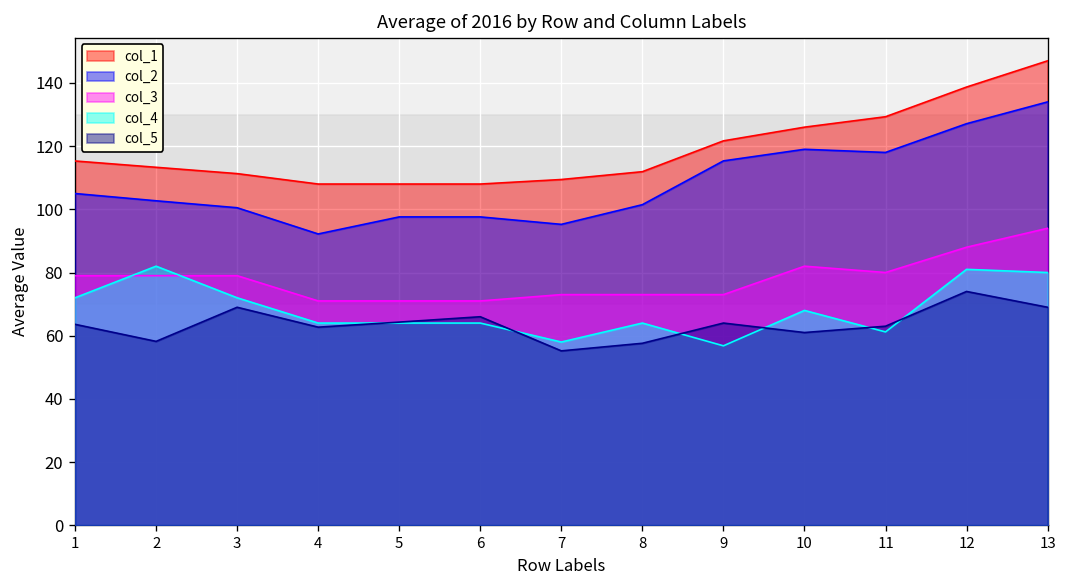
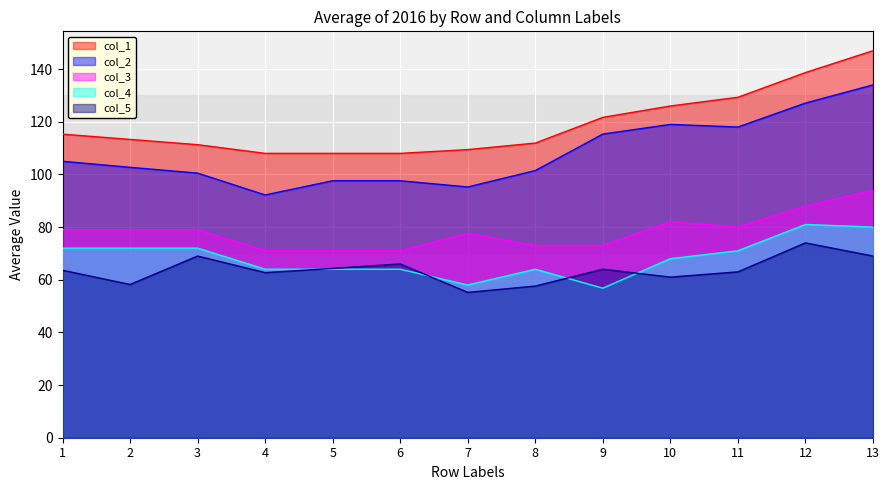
  {
    "col_1": {
      "1": 115,
      "2": 113,
      "3": 111,
      "4": 108,
      "5": 108,
      "6": 108,
      "7": 109,
      "8": 112,
      "9": 122,
      "10": 126,
      "11": 129,
      "12": 139,
      "13": 147
    },
    "col_2": {
      "1": 105,
      "2": 103,
      "3": 101,
      "4": 92,
      "5": 98,
      "6": 98,
      "7": 95,
      "8": 101,
      "9": 115,
      "10": 119,
      "11": 118,
      "12": 127,
      "13": 134
    },
    "col_3": {
      "1": 79,
      "2": 79,
      "3": 79,
      "4": 71,
      "5": 71,
      "6": 71,
-     "7": 73,
+     "7": 78,
      "8": 73,
      "9": 73,
      "10": 82,
      "11": 80,
      "12": 88,
      "13": 94
    },
    "col_4": {
      "1": 72,
-     "2": 82,
+     "2": 72,
      "3": 72,
      "4": 64,
      "6": 64,
      "7": 58,
      "8": 64,
      "9": 57,
      "10": 68,
-     "11": 61,
+     "11": 71,
      "12": 81,
      "13": 80
    },
    "col_5": {
      "1": 64,
      "2": 58,
      "3": 69,
      "4": 63,
      "6": 66,
      "7": 55,
      "8": 58,
      "9": 64,
      "10": 61,
      "11": 63,
      "12": 74,
      "13": 69
    }
  }
